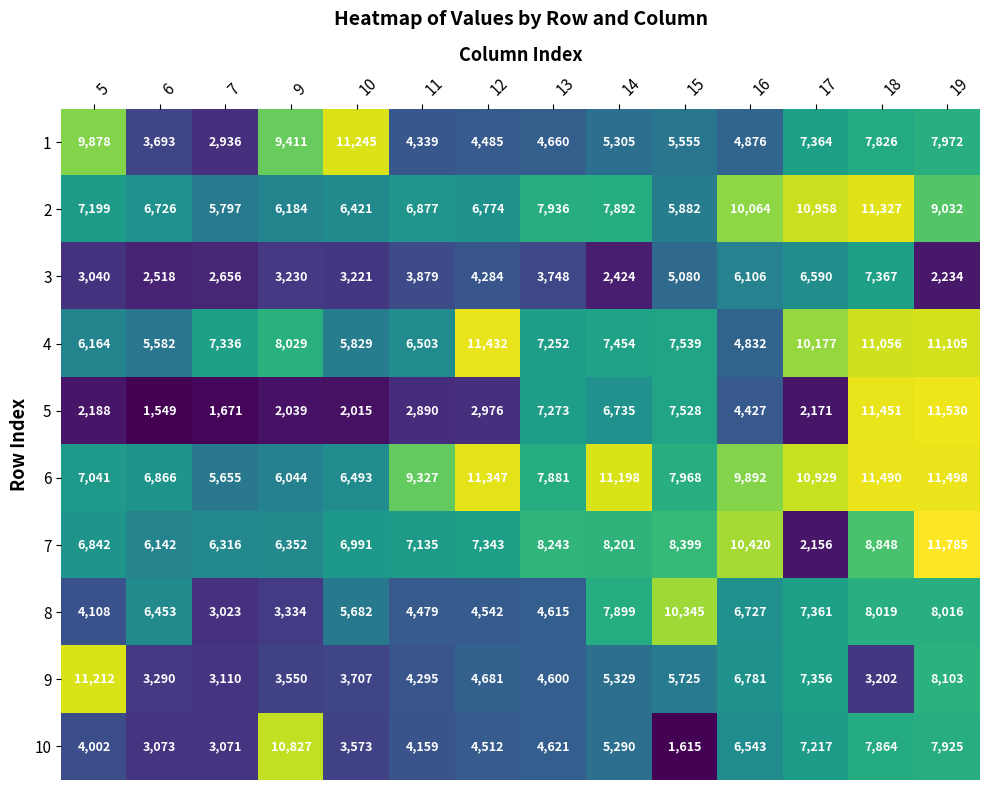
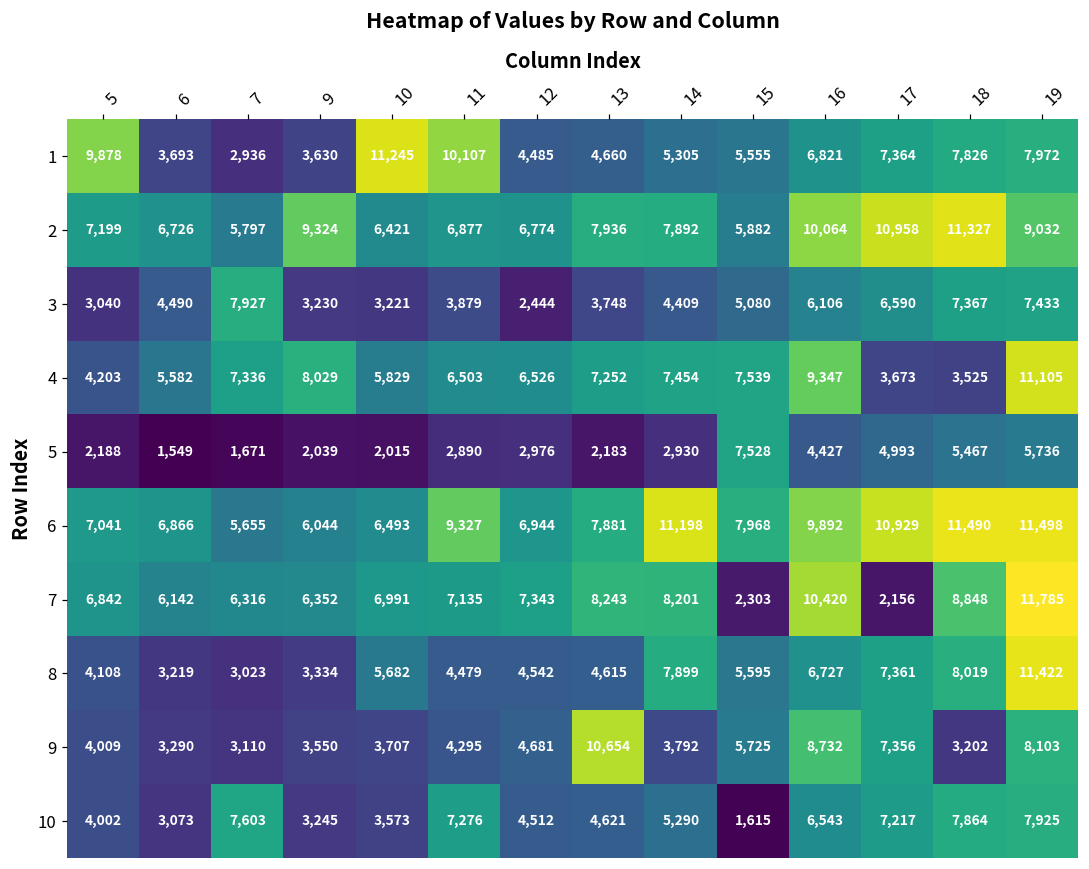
  {
    "1": {
      "5": "9,878",
      "6": "3,693",
      "7": "2,936",
-     "9": "9,411",
+     "9": "3,630",
      "10": "11,245",
-     "11": "4,339",
+     "11": "10,107",
      "12": "4,485",
      "13": "4,660",
      "14": "5,305",
      "15": "5,555",
-     "16": "4,876",
+     "16": "6,821",
      "17": "7,364",
      "18": "7,826",
      "19": "7,972"
    },
    "2": {
      "5": "7,199",
      "6": "6,726",
      "7": "5,797",
-     "9": "6,184",
+     "9": "9,324",
      "10": "6,421",
      "11": "6,877",
      "12": "6,774",
      "13": "7,936",
      "14": "7,892",
      "15": "5,882",
      "16": "10,064",
      "17": "10,958",
      "18": "11,327",
      "19": "9,032"
    },
    "3": {
      "5": "3,040",
-     "6": "2,518",
-     "7": "2,656",
+     "6": "4,490",
+     "7": "7,927",
      "9": "3,230",
      "10": "3,221",
      "11": "3,879",
-     "12": "4,284",
+     "12": "2,444",
      "13": "3,748",
-     "14": "2,424",
+     "14": "4,409",
      "15": "5,080",
      "16": "6,106",
      "17": "6,590",
      "18": "7,367",
-     "19": "2,234"
+     "19": "7,433"
    },
    "4": {
-     "5": "6,164",
+     "5": "4,203",
      "6": "5,582",
      "7": "7,336",
      "9": "8,029",
      "10": "5,829",
      "11": "6,503",
-     "12": "11,432",
+     "12": "6,526",
      "13": "7,252",
      "14": "7,454",
      "15": "7,539",
-     "16": "4,832",
-     "17": "10,177",
-     "18": "11,056",
+     "16": "9,347",
+     "17": "3,673",
+     "18": "3,525",
      "19": "11,105"
    },
    "5": {
      "5": "2,188",
      "6": "1,549",
      "7": "1,671",
      "9": "2,039",
      "10": "2,015",
      "11": "2,890",
      "12": "2,976",
-     "13": "7,273",
-     "14": "6,735",
+     "13": "2,183",
+     "14": "2,930",
      "15": "7,528",
      "16": "4,427",
-     "17": "2,171",
-     "18": "11,451",
-     "19": "11,530"
+     "17": "4,993",
+     "18": "5,467",
+     "19": "5,736"
    },
    "6": {
      "5": "7,041",
      "6": "6,866",
      "7": "5,655",
      "9": "6,044",
      "10": "6,493",
      "11": "9,327",
-     "12": "11,347",
+     "12": "6,944",
      "13": "7,881",
      "14": "11,198",
      "15": "7,968",
      "16": "9,892",
      "17": "10,929",
      "18": "11,490",
      "19": "11,498"
    },
    "7": {
      "5": "6,842",
      "6": "6,142",
      "7": "6,316",
      "9": "6,352",
      "10": "6,991",
      "11": "7,135",
      "12": "7,343",
      "13": "8,243",
      "14": "8,201",
-     "15": "8,399",
+     "15": "2,303",
      "16": "10,420",
      "17": "2,156",
      "18": "8,848",
      "19": "11,785"
    },
    "8": {
      "5": "4,108",
-     "6": "6,453",
+     "6": "3,219",
      "7": "3,023",
      "9": "3,334",
      "10": "5,682",
      "11": "4,479",
      "12": "4,542",
      "13": "4,615",
      "14": "7,899",
-     "15": "10,345",
+     "15": "5,595",
      "16": "6,727",
      "17": "7,361",
      "18": "8,019",
-     "19": "8,016"
+     "19": "11,422"
    },
    "9": {
-     "5": "11,212",
+     "5": "4,009",
      "6": "3,290",
      "7": "3,110",
      "9": "3,550",
      "10": "3,707",
      "11": "4,295",
      "12": "4,681",
-     "13": "4,600",
-     "14": "5,329",
+     "13": "10,654",
+     "14": "3,792",
      "15": "5,725",
-     "16": "6,781",
+     "16": "8,732",
      "17": "7,356",
      "18": "3,202",
      "19": "8,103"
    },
    "10": {
      "5": "4,002",
      "6": "3,073",
-     "7": "3,071",
-     "9": "10,827",
+     "7": "7,603",
+     "9": "3,245",
      "10": "3,573",
-     "11": "4,159",
+     "11": "7,276",
      "12": "4,512",
      "13": "4,621",
      "14": "5,290",
      "15": "1,615",
      "16": "6,543",
      "17": "7,217",
      "18": "7,864",
      "19": "7,925"
    }
  }
